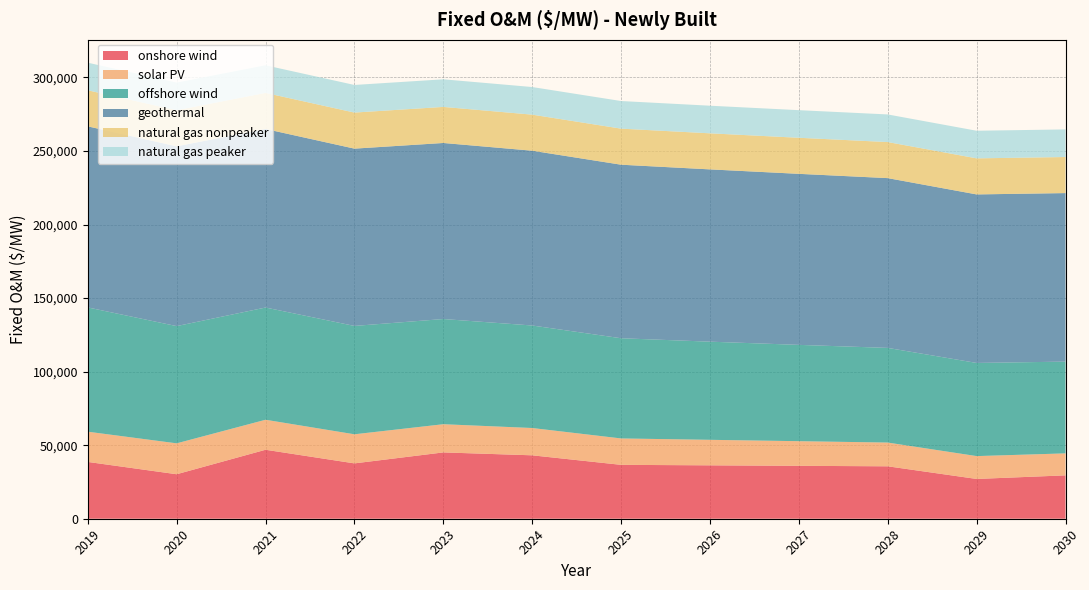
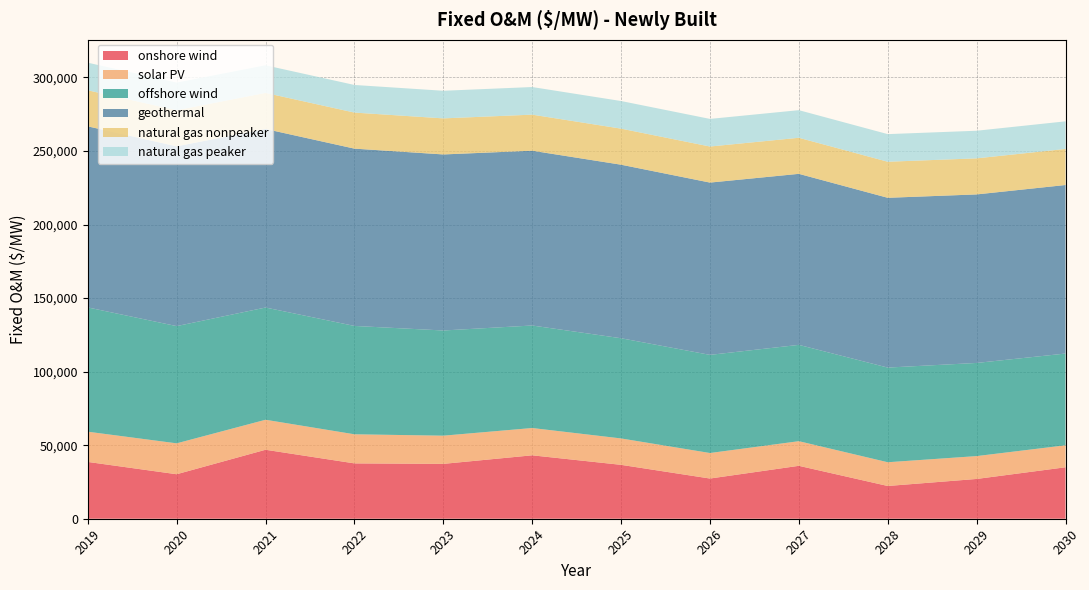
  {
    "onshore wind": {
      "2019": "39,000",
      "2020": "30,000",
      "2021": "47,000",
      "2022": "38,000",
-     "2023": "45,000",
+     "2023": "37,000",
      "2024": "43,000",
      "2025": "37,000",
-     "2026": "36,000",
+     "2026": "27,000",
      "2027": "36,000",
-     "2028": "36,000",
+     "2028": "22,000",
      "2029": "27,000",
-     "2030": "29,000"
+     "2030": "35,000"
    },
    "natural gas peaker": {
      "2019": "19,000",
      "2022": "19,000",
      "2023": "19,000",
      "2024": "19,000",
      "2025": "19,000",
      "2026": "19,000",
      "2027": "19,000",
      "2028": "19,000",
      "2029": "19,000",
      "2030": "19,000"
    }
  }
